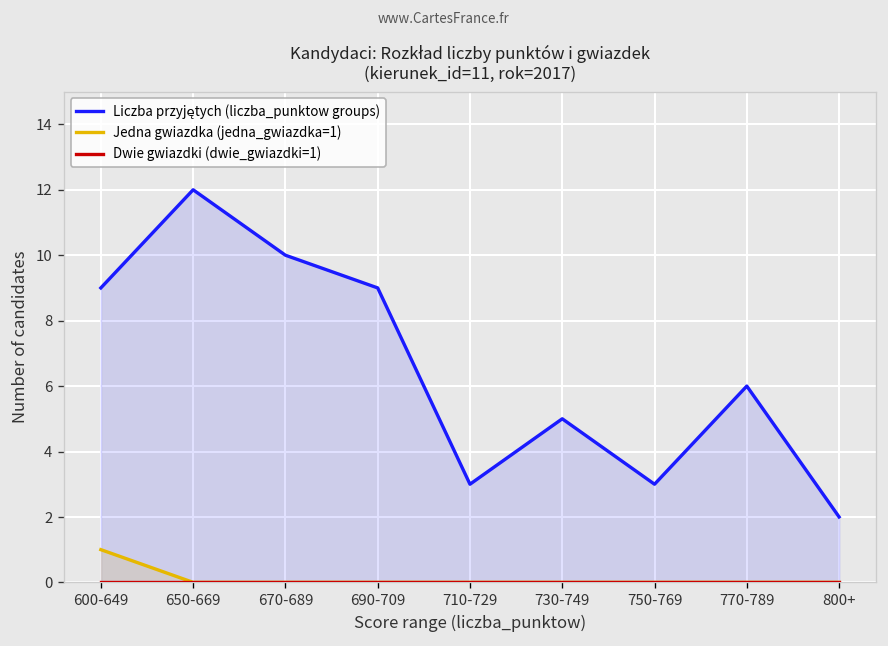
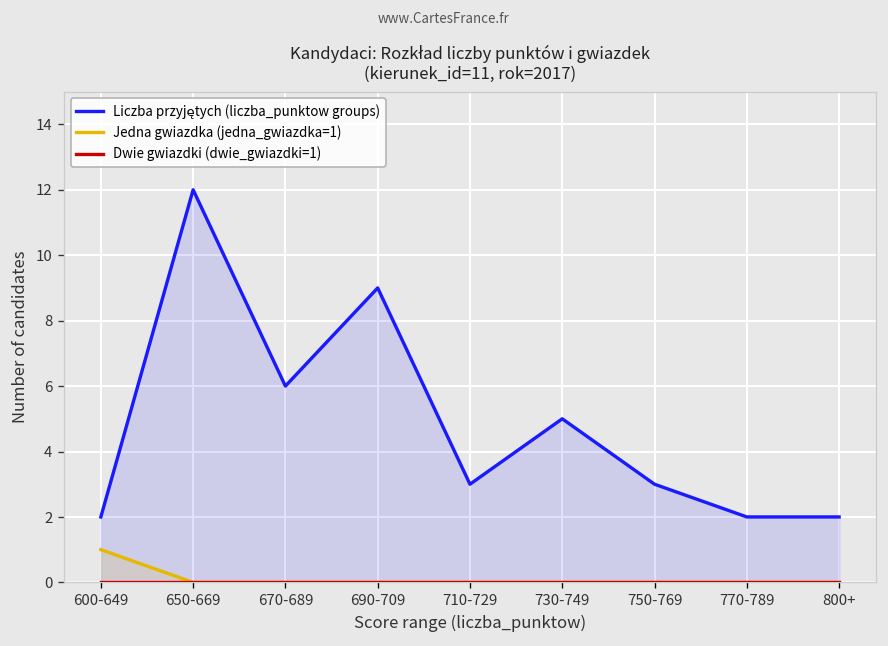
  {
    "Liczba przyjętych (liczba_punktow groups)": {
-     "600-649": 9,
+     "600-649": 2,
      "650-669": 12,
-     "670-689": 10,
+     "670-689": 6,
      "690-709": 9,
      "710-729": 3,
      "730-749": 5,
      "750-769": 3,
-     "770-789": 6,
+     "770-789": 2,
      "800+": 2
    },
    "Jedna gwiazdka (jedna_gwiazdka=1)": {
      "600-649": 1
    },
    "Dwie gwiazdki (dwie_gwiazdki=1)": {
      "600-649": 0
    }
  }
